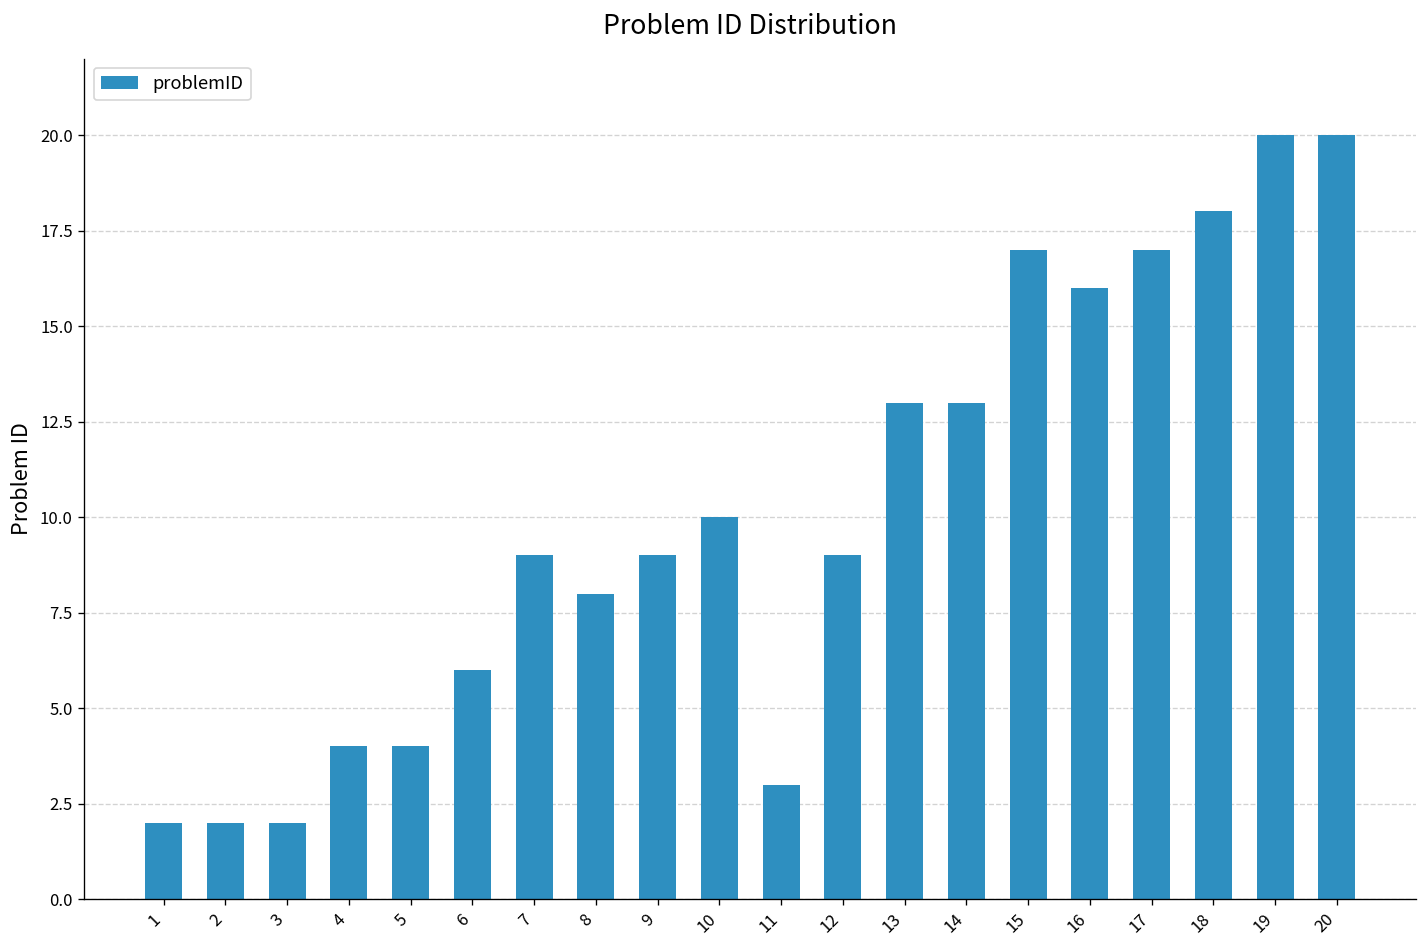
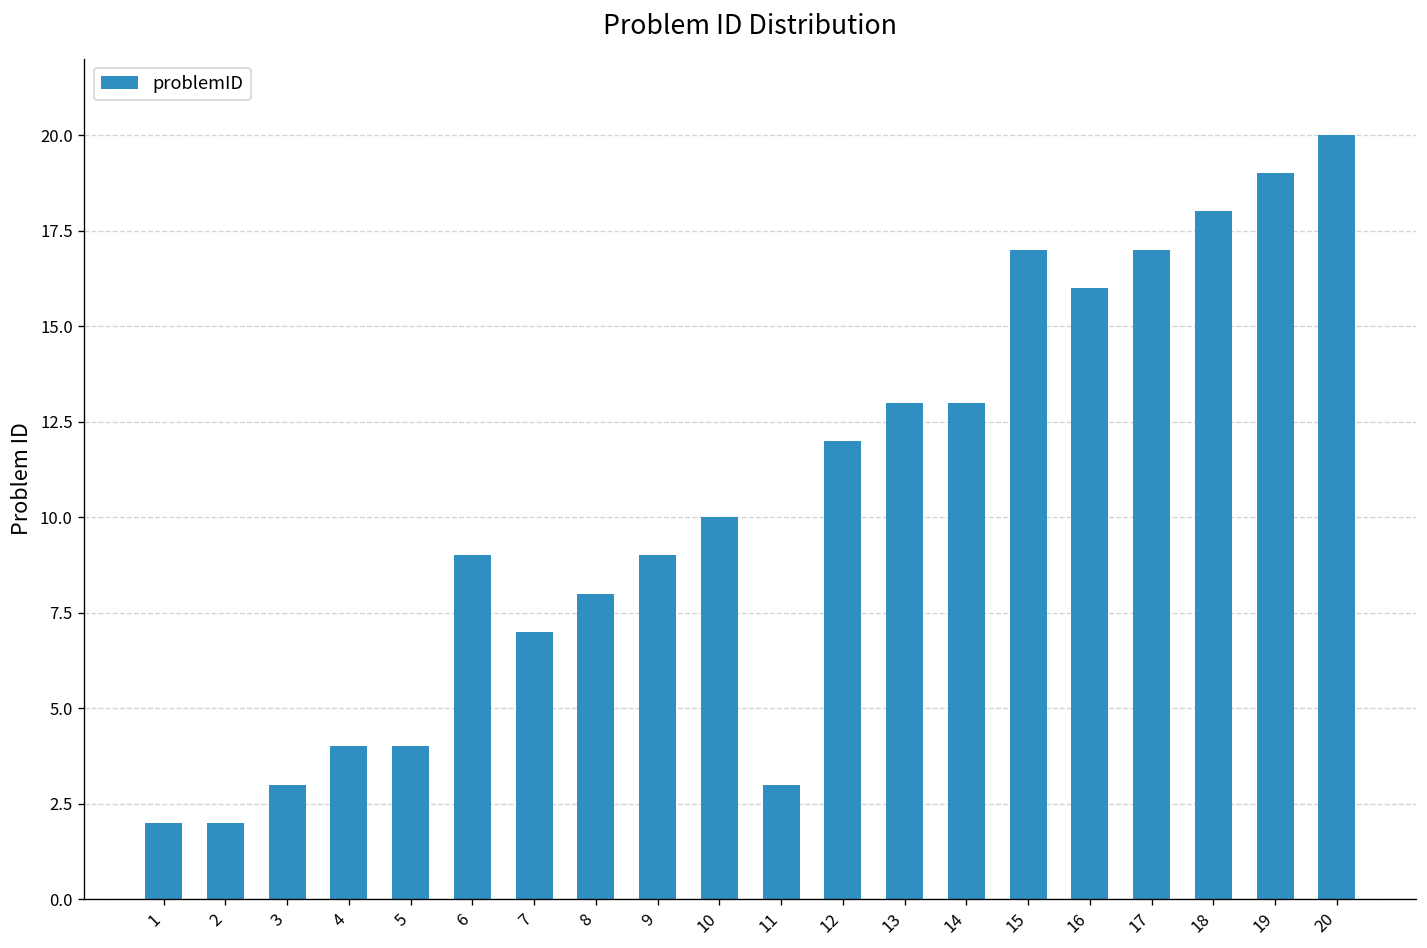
  {
    "1": 2,
    "2": 2,
-   "3": 2,
+   "3": 3,
    "4": 4,
    "5": 4,
-   "6": 6,
-   "7": 9,
+   "6": 9,
+   "7": 7,
    "8": 8,
    "9": 9,
    "10": 10,
    "11": 3,
-   "12": 9,
+   "12": 12,
    "13": 13,
    "14": 13,
    "15": 17,
    "16": 16,
    "17": 17,
    "18": 18,
-   "19": 20,
+   "19": 19,
    "20": 20
  }
